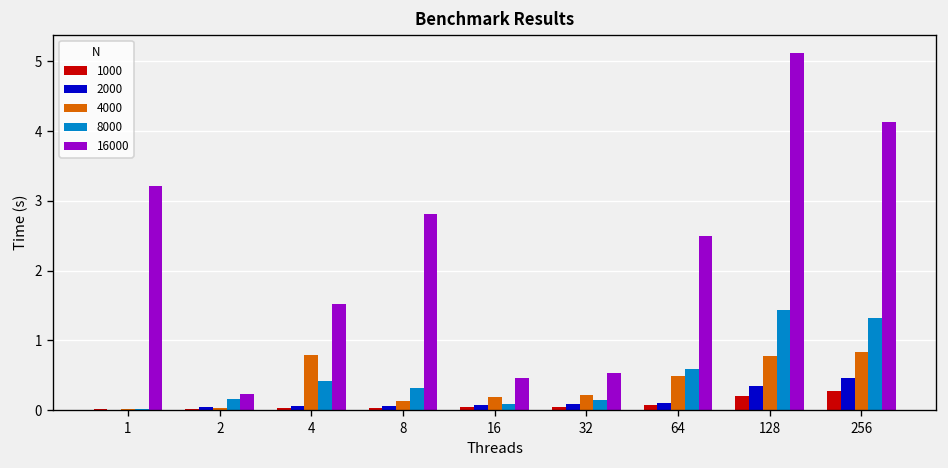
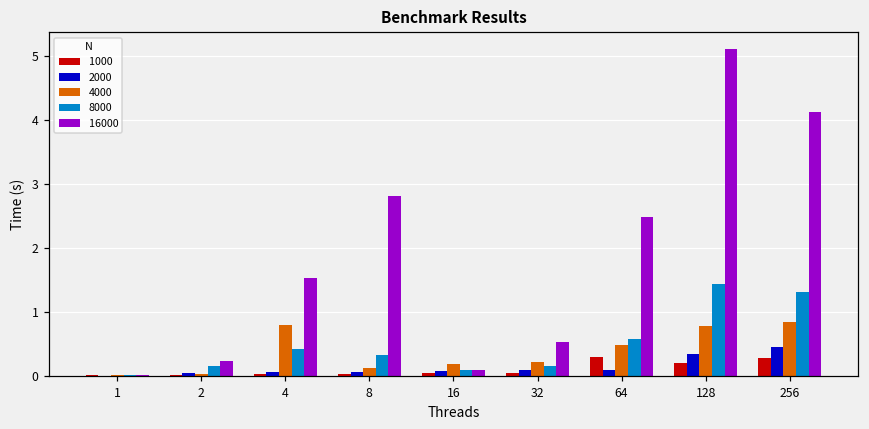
  {
    "1000": {
      "32": 0.0,
-     "64": 0.1,
+     "64": 0.3,
      "128": 0.2,
      "256": 0.3
    },
    "2000": {
      "4": 0.1,
      "8": 0.1,
      "16": 0.1,
      "32": 0.1,
      "64": 0.1,
      "128": 0.3,
      "256": 0.5
    },
    "4000": {
      "4": 0.8,
      "8": 0.1,
      "16": 0.2,
      "32": 0.2,
      "64": 0.5,
      "128": 0.8,
      "256": 0.8
    },
    "8000": {
      "2": 0.2,
      "4": 0.4,
      "8": 0.3,
      "16": 0.1,
      "32": 0.1,
      "64": 0.6,
      "128": 1.4,
      "256": 1.3
    },
    "16000": {
-     "1": 3.2,
+     "1": 0.0,
      "2": 0.2,
      "4": 1.5,
      "8": 2.8,
-     "16": 0.5,
+     "16": 0.1,
      "32": 0.5,
      "64": 2.5,
      "128": 5.1,
      "256": 4.1
    }
  }
